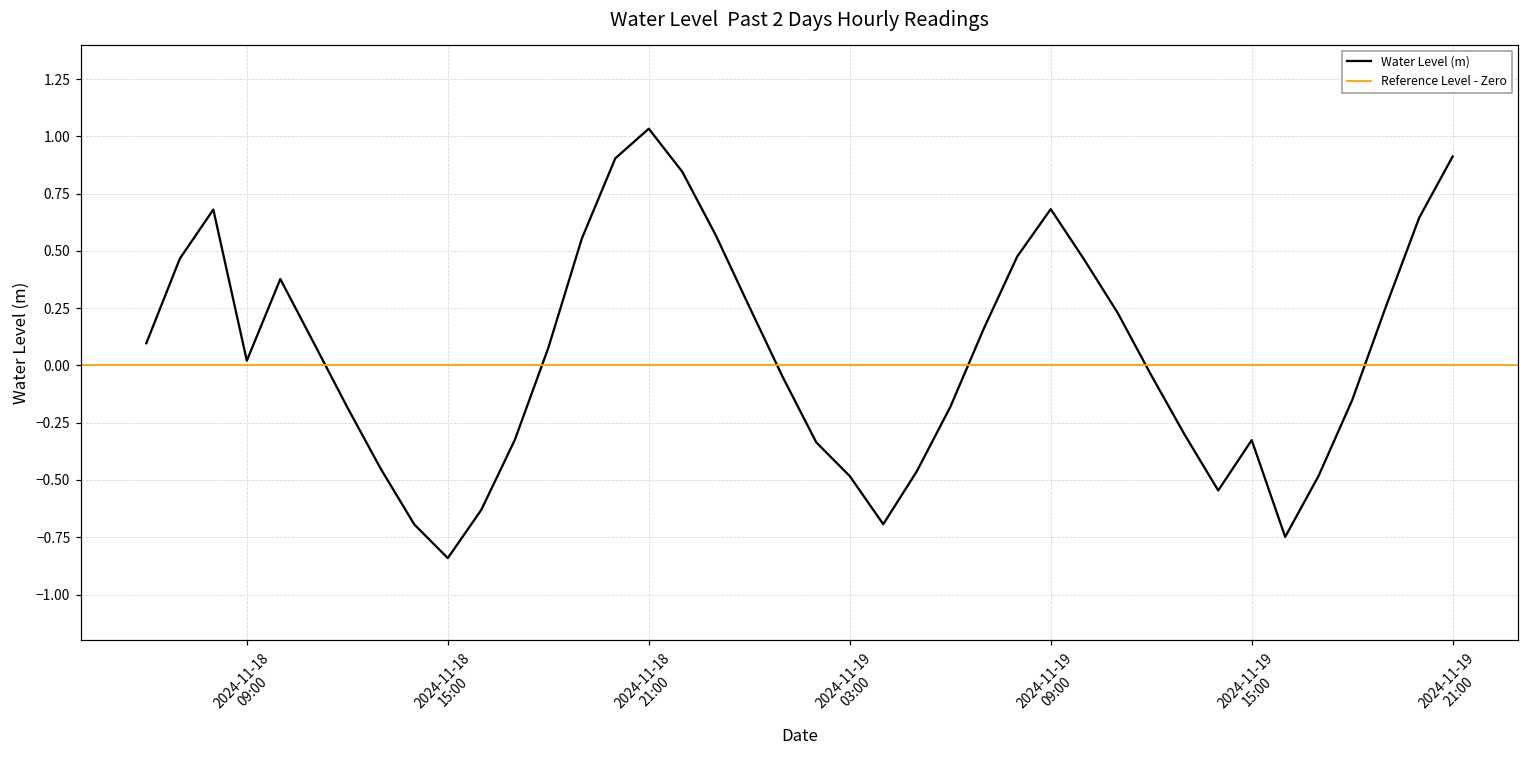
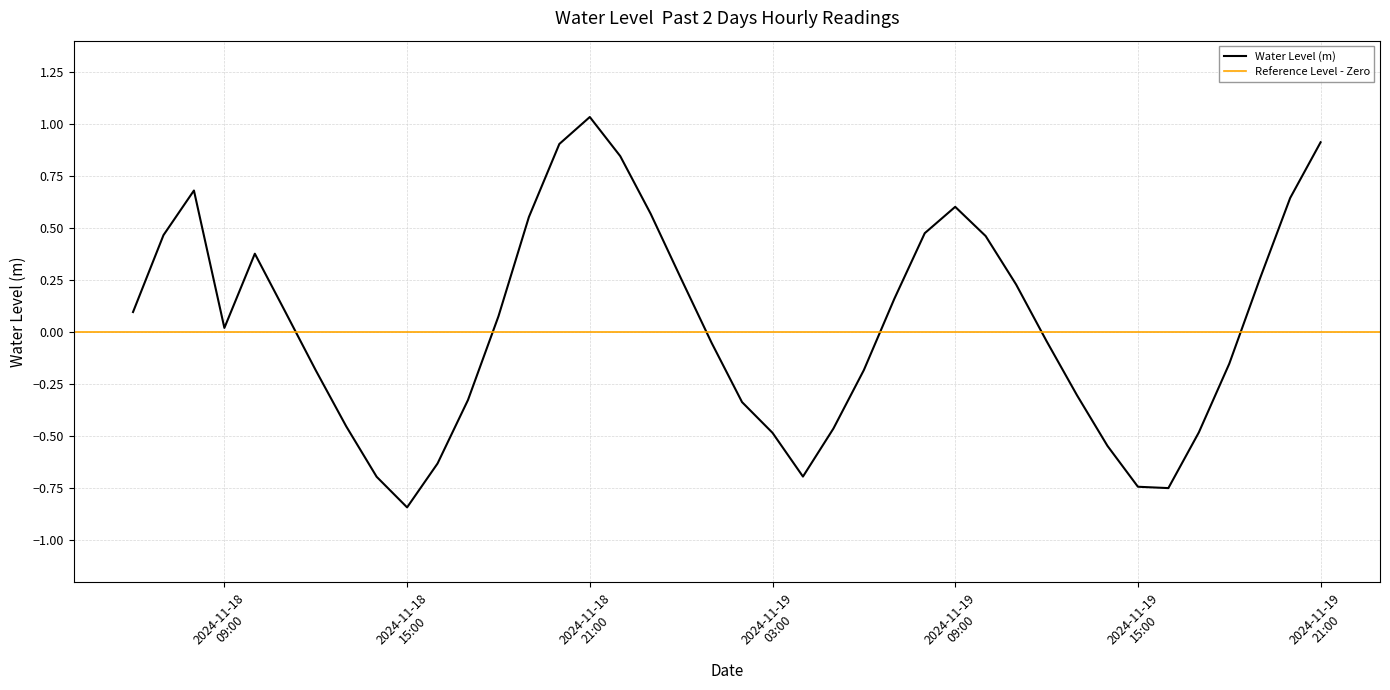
  {
    "2024-11-18 09:00": 0.02,
    "2024-11-18 15:00": -0.84,
    "2024-11-18 21:00": 1.03,
    "2024-11-19 03:00": -0.48,
-   "2024-11-19 09:00": 0.68,
-   "2024-11-19 15:00": -0.33,
+   "2024-11-19 09:00": 0.60,
+   "2024-11-19 15:00": -0.74,
    "2024-11-19 21:00": 0.91
  }
